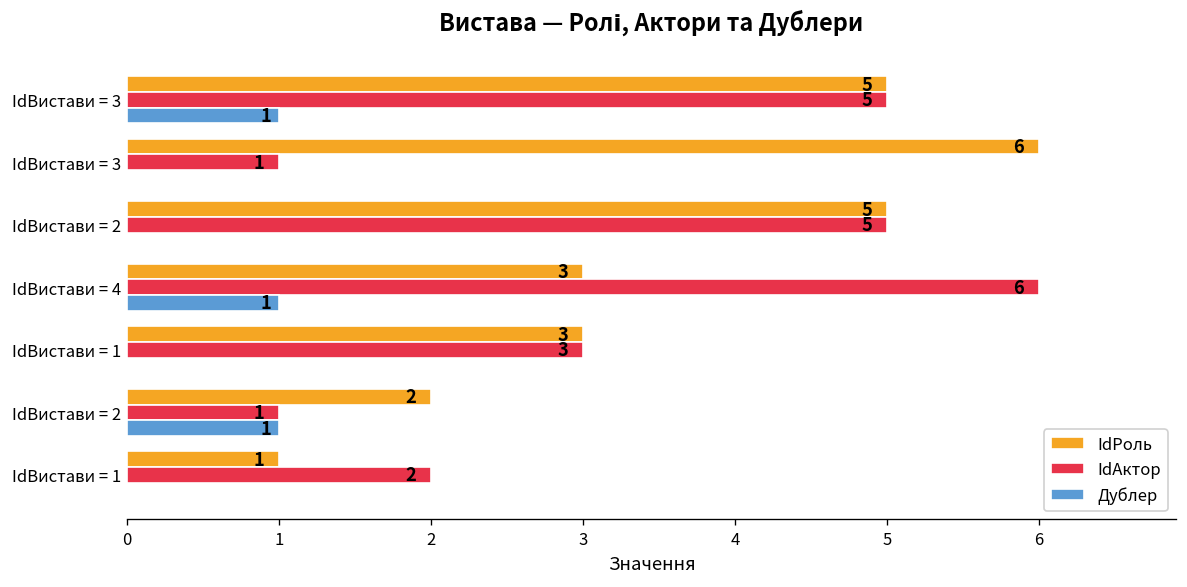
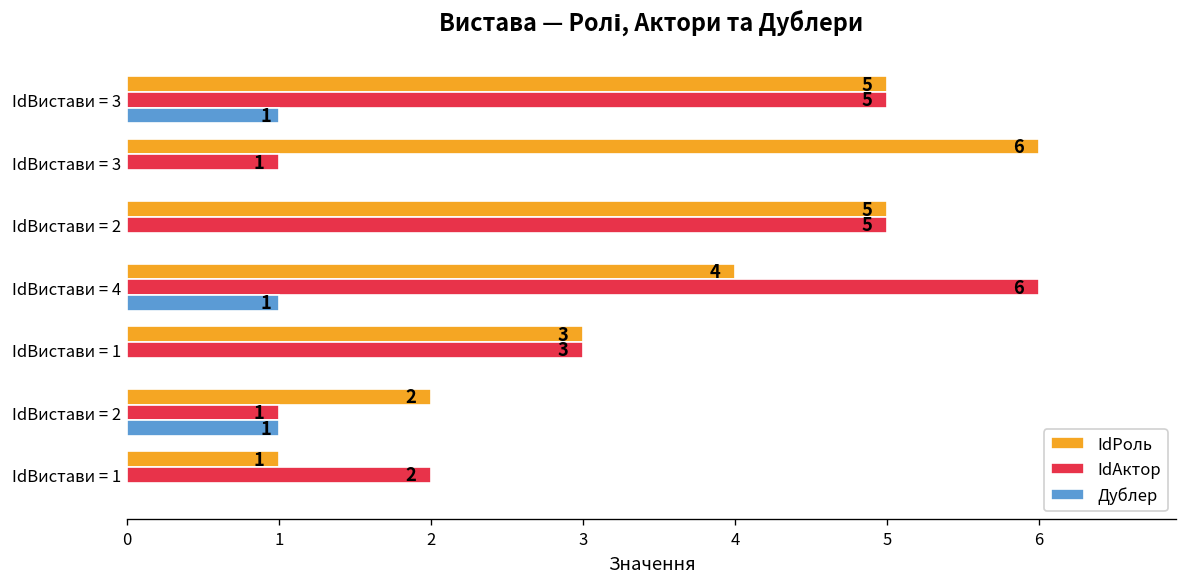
  {
    "IdРоль": {
-     "IdВистави = 4": 3
+     "IdВистави = 4": 4
    },
    "IdАктор": {
      "IdВистави = 4": 6
    },
    "Дублер": {
      "IdВистави = 4": 1
    }
  }
